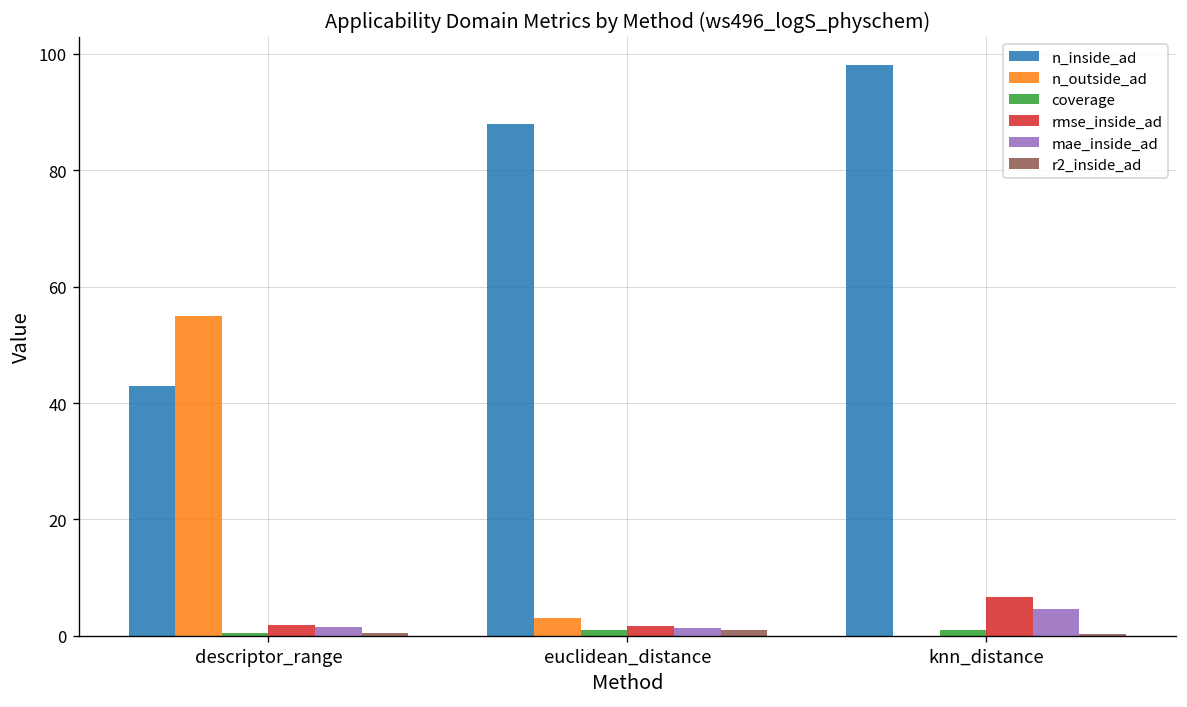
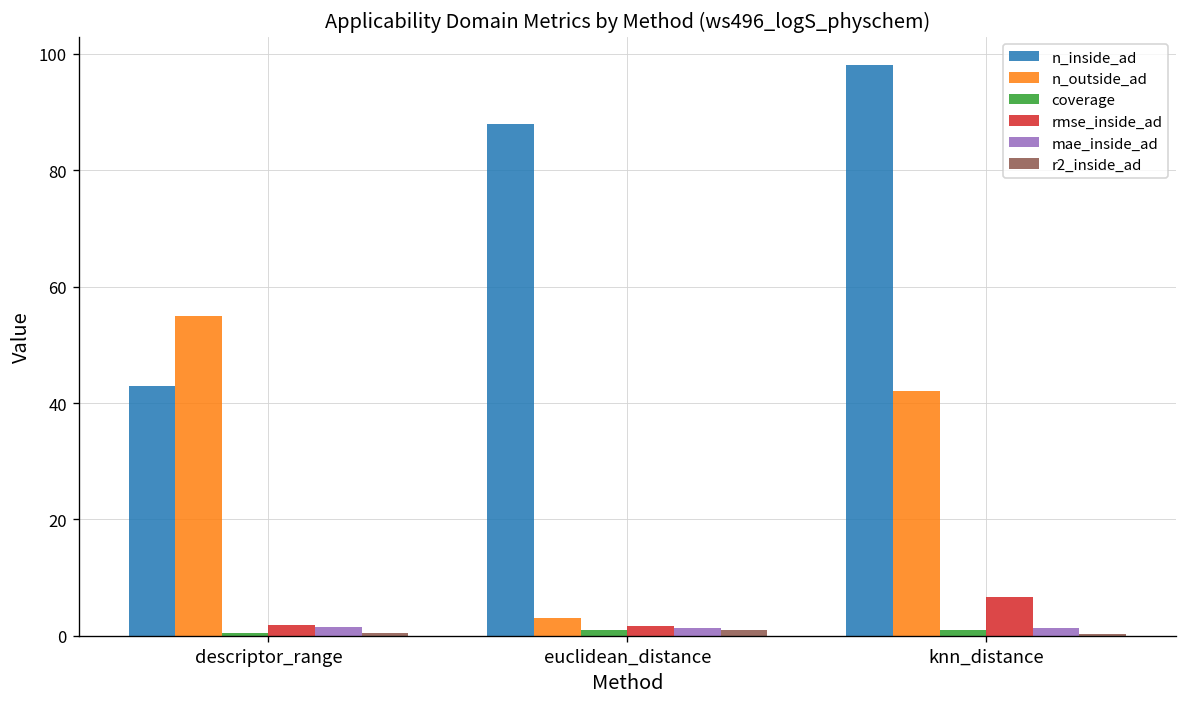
  {
    "n_inside_ad": {
      "descriptor_range": 43,
      "euclidean_distance": 88,
      "knn_distance": 98
    },
    "n_outside_ad": {
      "descriptor_range": 55,
      "euclidean_distance": 3,
-     "knn_distance": 0
+     "knn_distance": 42
    },
    "coverage": {
      "euclidean_distance": 1,
      "knn_distance": 1
    },
    "rmse_inside_ad": {
      "descriptor_range": 2,
      "euclidean_distance": 2,
      "knn_distance": 7
    },
    "mae_inside_ad": {
      "descriptor_range": 1,
      "euclidean_distance": 1,
-     "knn_distance": 5
+     "knn_distance": 1
    },
    "r2_inside_ad": {
      "euclidean_distance": 1
    }
  }
